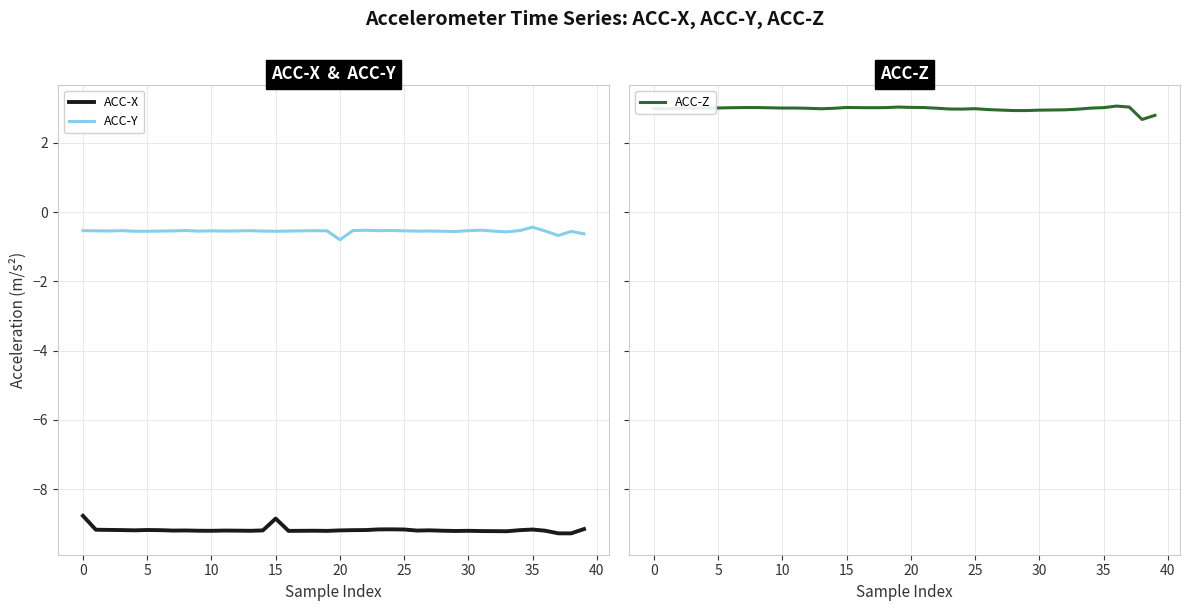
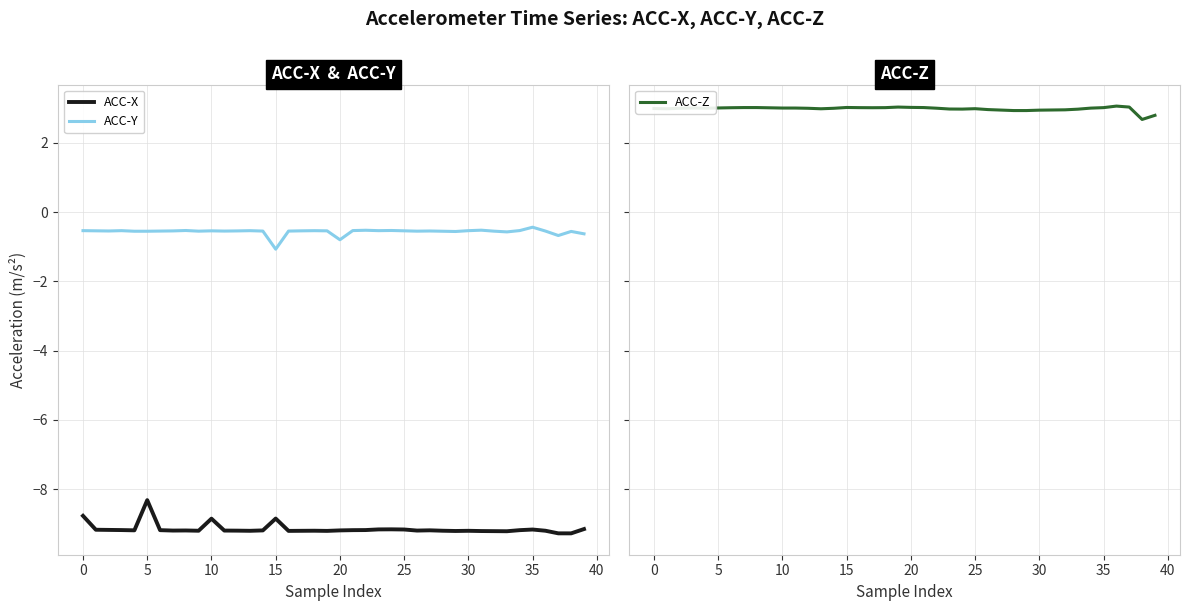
  {
    "ACC-X & ACC-Y": {
      "ACC-X": {
        "0": -8.8,
-       "5": -9.2,
-       "10": -9.2,
+       "5": -8.3,
+       "10": -8.9,
        "15": -8.9,
        "20": -9.2,
        "25": -9.2,
        "30": -9.2,
        "35": -9.2
      },
      "ACC-Y": {
        "0": -0.5,
        "5": -0.6,
        "10": -0.5,
-       "15": -0.6,
+       "15": -1.1,
        "20": -0.8,
        "25": -0.5,
        "30": -0.5,
        "35": -0.4
      }
    }
  }
